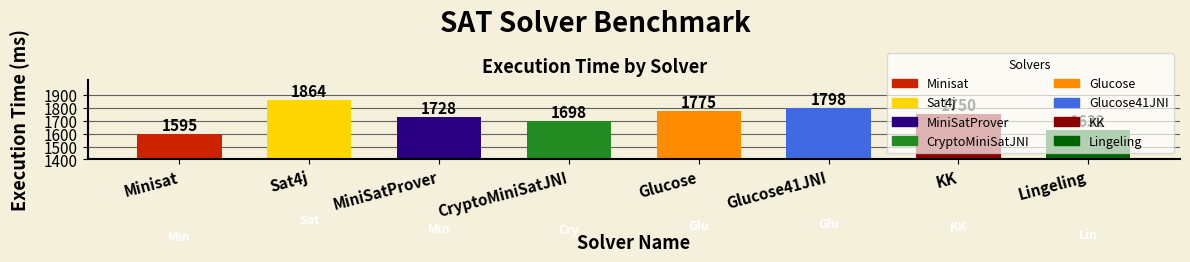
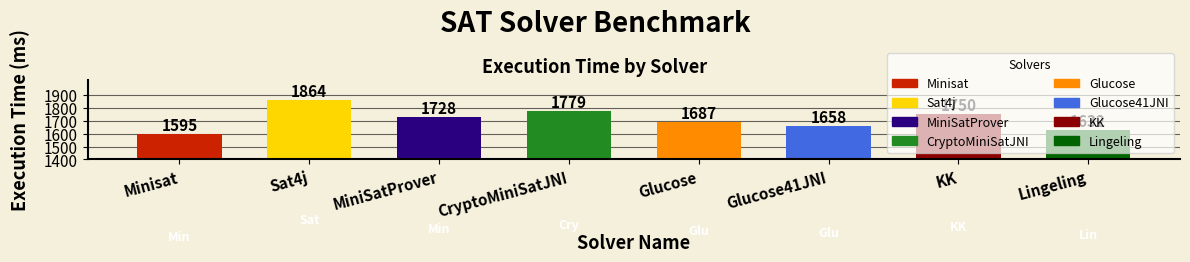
  {
    "Minisat": 1595,
    "Sat4j": 1864,
    "MiniSatProver": 1728,
-   "CryptoMiniSatJNI": 1698,
-   "Glucose": 1775,
-   "Glucose41JNI": 1798
+   "CryptoMiniSatJNI": 1779,
+   "Glucose": 1687,
+   "Glucose41JNI": 1658
  }
